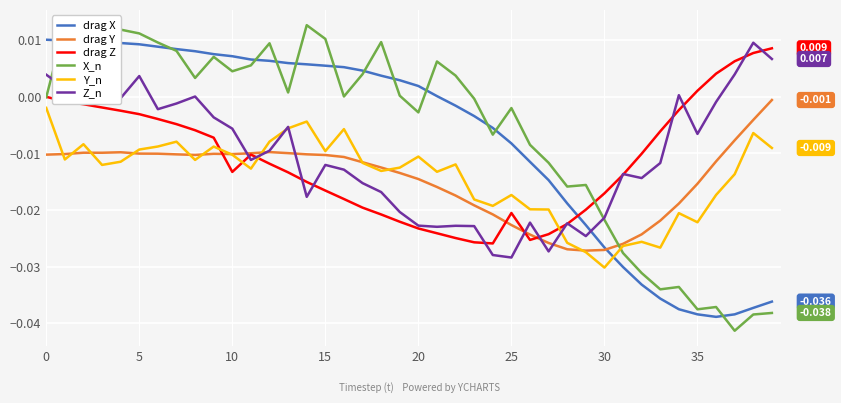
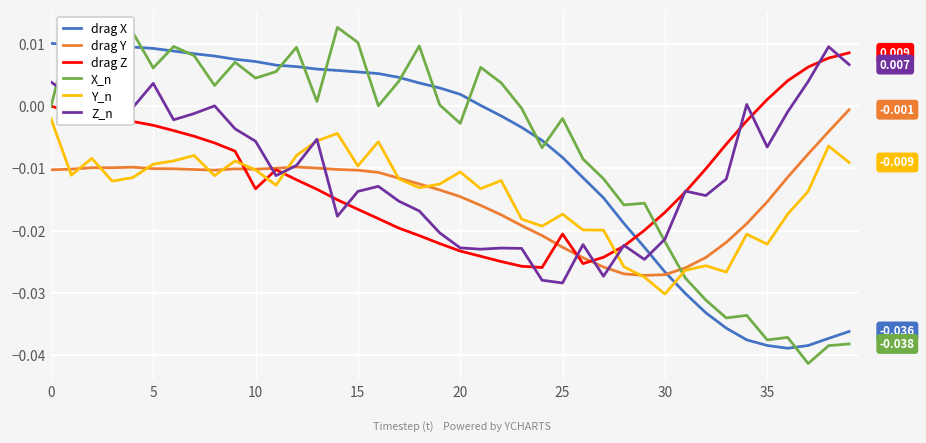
  {
    "drag X": {
      "0": 0.010,
      "5": 0.009,
      "10": 0.007,
      "15": 0.005,
      "20": 0.002,
      "25": -0.008,
      "35": -0.038
    },
    "drag Y": {
      "0": -0.010,
      "5": -0.010,
      "15": -0.010,
      "20": -0.015,
      "25": -0.023,
      "35": -0.015
    },
    "drag Z": {
      "5": -0.003,
      "10": -0.013,
      "15": -0.017,
      "20": -0.023,
      "25": -0.021,
      "30": -0.017,
      "35": 0.001
    },
    "X_n": {
-     "5": 0.011,
+     "5": 0.006,
      "10": 0.005,
      "15": 0.010,
      "20": -0.003,
      "25": -0.002,
      "35": -0.038
    },
    "Y_n": {
      "0": -0.002,
      "5": -0.009,
      "15": -0.010,
      "20": -0.011,
      "25": -0.017,
      "30": -0.030,
      "35": -0.022
    },
    "Z_n": {
      "0": 0.004,
      "5": 0.004,
      "10": -0.006,
-     "15": -0.012,
+     "15": -0.014,
      "20": -0.023,
      "25": -0.028,
      "35": -0.007
    }
  }
